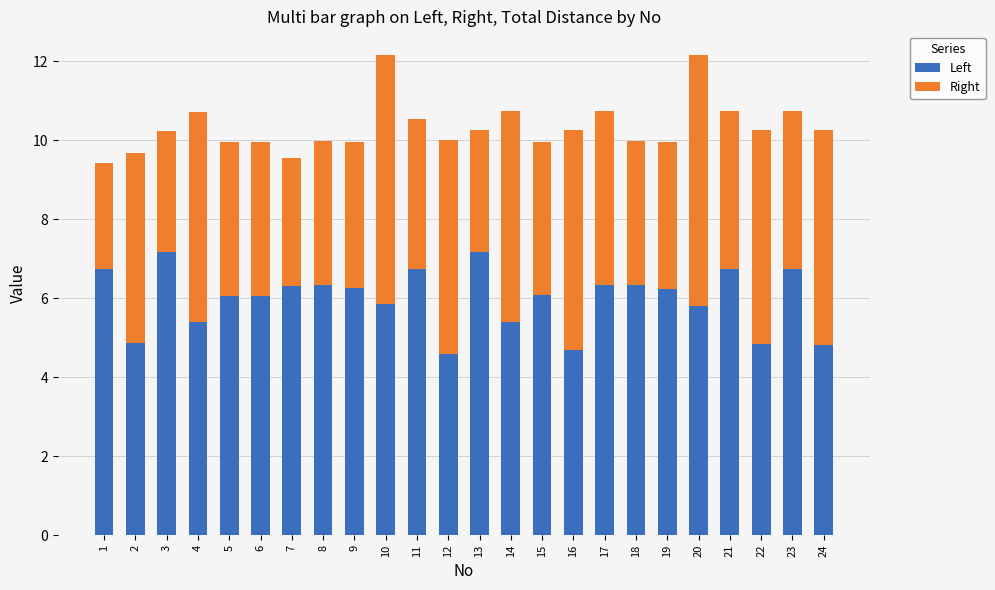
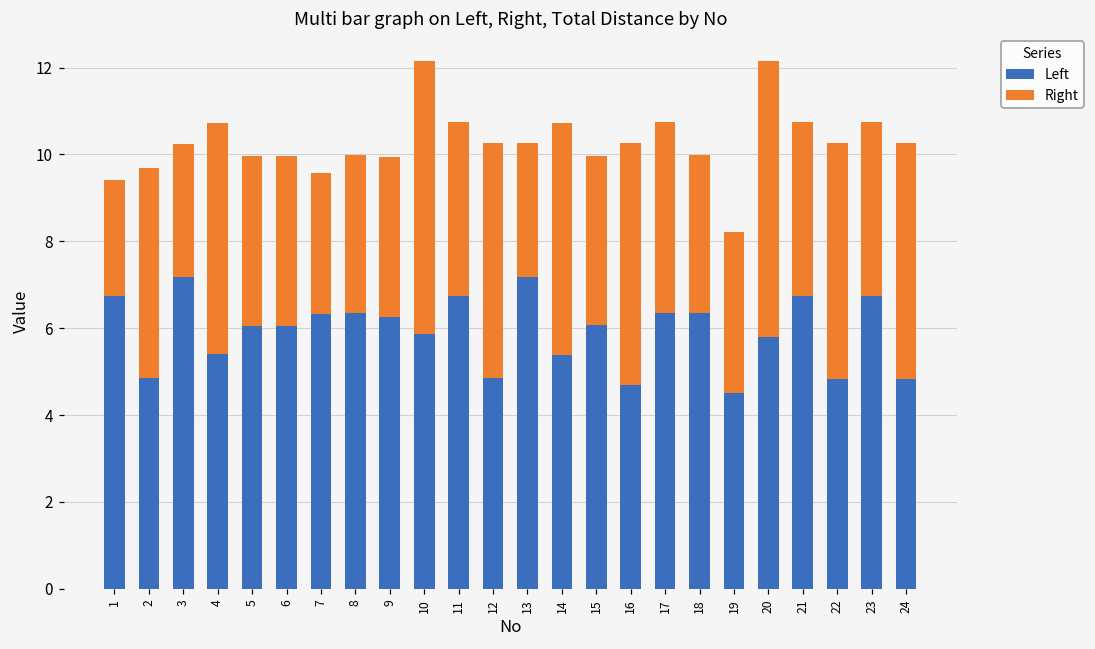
  {
    "Left": {
      "1": 6.7,
      "2": 4.9,
      "3": 7.2,
      "4": 5.4,
      "5": 6.1,
      "6": 6.1,
      "7": 6.3,
      "8": 6.3,
      "9": 6.3,
      "10": 5.9,
      "11": 6.7,
-     "12": 4.6,
+     "12": 4.9,
      "13": 7.2,
      "14": 5.4,
      "15": 6.1,
      "16": 4.7,
      "17": 6.3,
      "18": 6.3,
-     "19": 6.2,
+     "19": 4.5,
      "20": 5.8,
      "21": 6.7,
      "22": 4.8,
      "23": 6.7,
      "24": 4.8
    },
    "Right": {
      "1": 2.7,
      "2": 4.8,
      "3": 3.1,
      "4": 5.3,
      "5": 3.9,
      "6": 3.9,
      "7": 3.2,
      "8": 3.6,
      "9": 3.7,
      "10": 6.3,
-     "11": 3.8,
+     "11": 4.0,
      "12": 5.4,
      "13": 3.1,
      "14": 5.3,
      "15": 3.9,
      "16": 5.6,
      "17": 4.4,
      "18": 3.6,
      "19": 3.7,
      "20": 6.4,
      "21": 4.0,
      "22": 5.4,
      "23": 4.0,
      "24": 5.5
    }
  }
